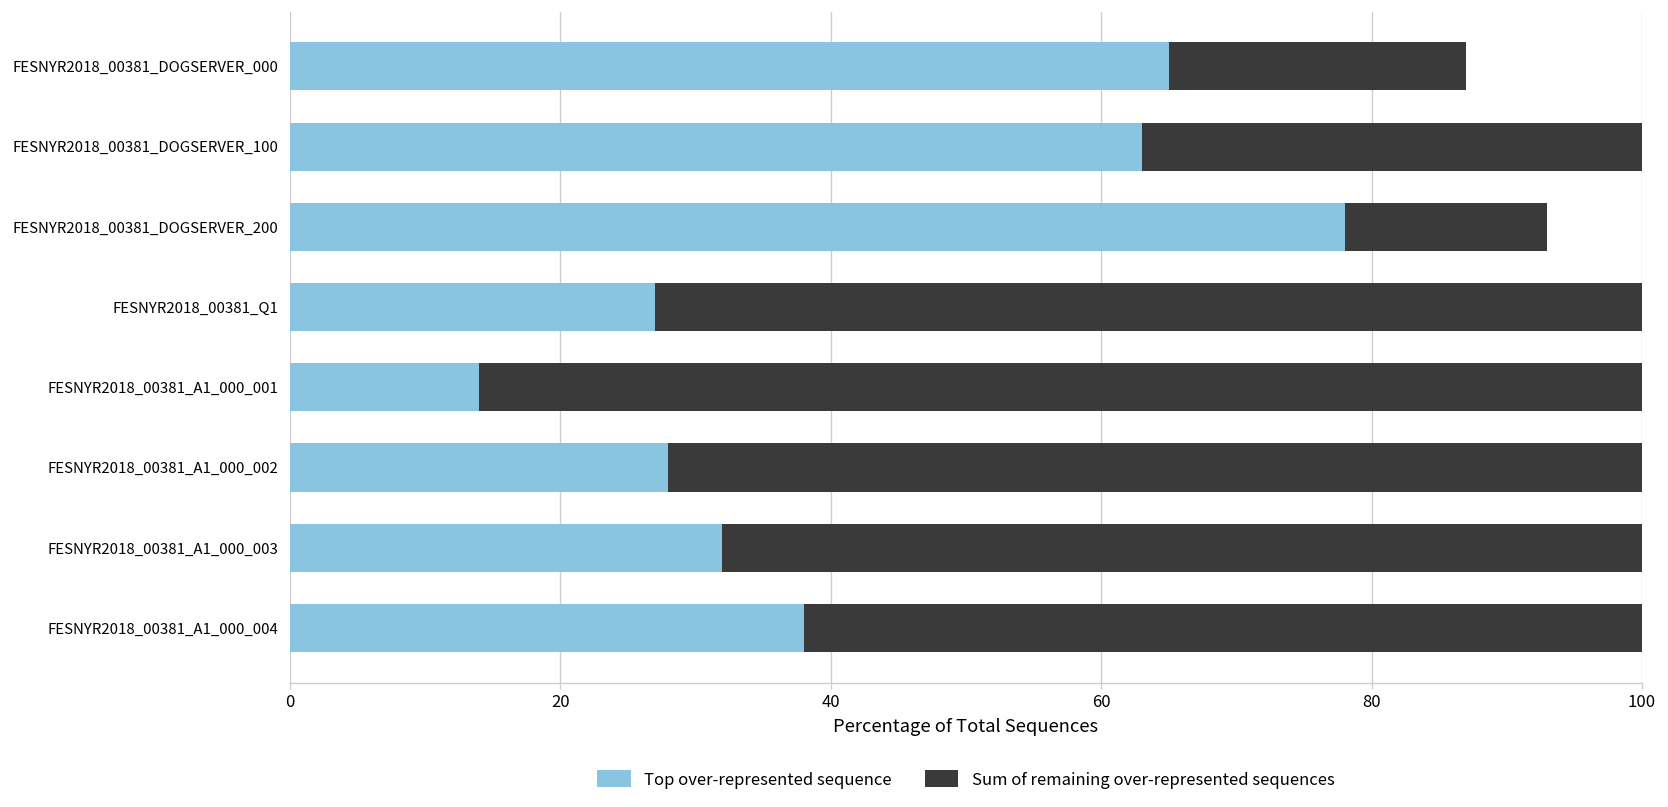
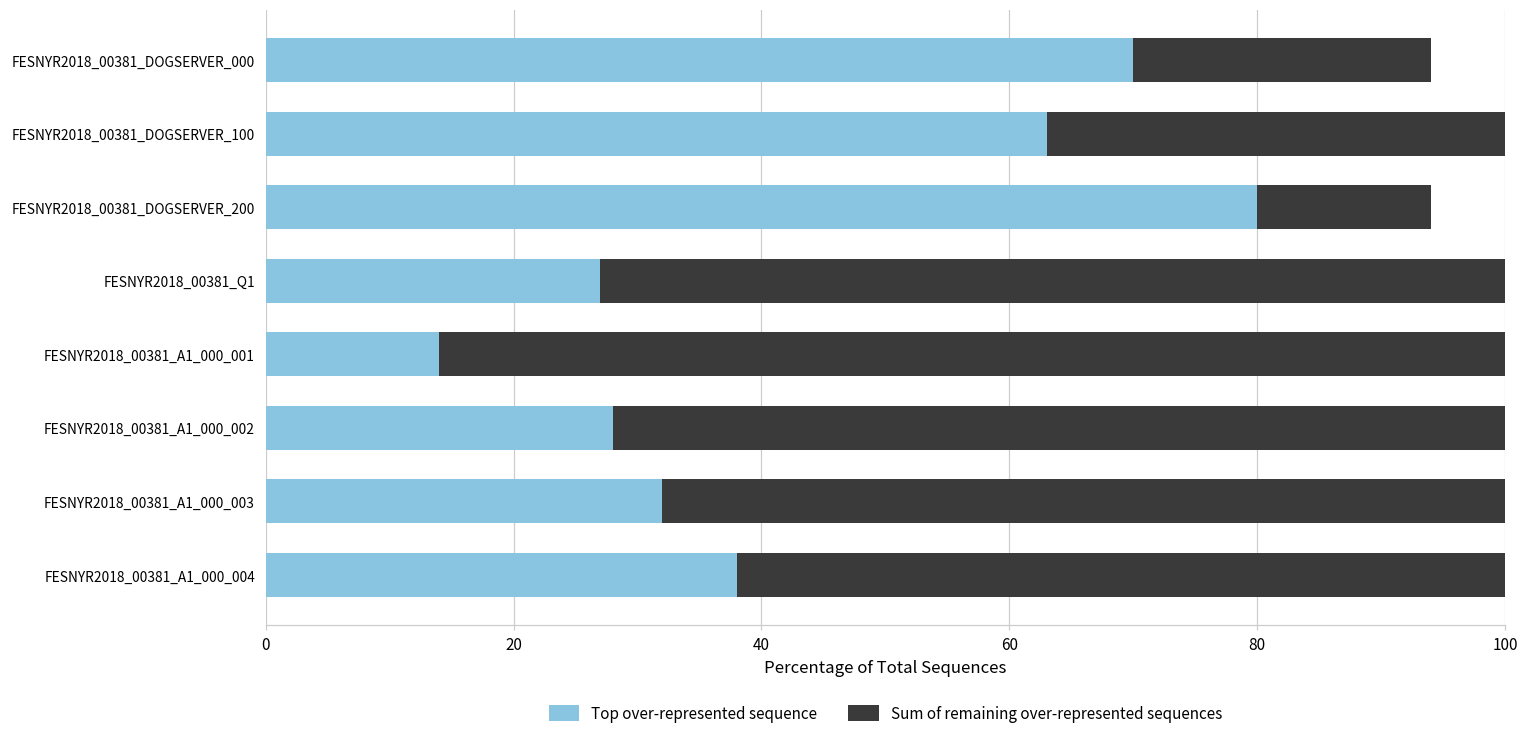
  {
    "Top over-represented sequence": {
-     "FESNYR2018_00381_DOGSERVER_000": 65,
+     "FESNYR2018_00381_DOGSERVER_000": 70,
      "FESNYR2018_00381_DOGSERVER_100": 63,
-     "FESNYR2018_00381_DOGSERVER_200": 78,
+     "FESNYR2018_00381_DOGSERVER_200": 80,
      "FESNYR2018_00381_Q1": 27,
      "FESNYR2018_00381_A1_000_001": 14,
      "FESNYR2018_00381_A1_000_002": 28,
      "FESNYR2018_00381_A1_000_003": 32,
      "FESNYR2018_00381_A1_000_004": 38
    },
    "Sum of remaining over-represented sequences": {
-     "FESNYR2018_00381_DOGSERVER_000": 22,
+     "FESNYR2018_00381_DOGSERVER_000": 24,
      "FESNYR2018_00381_DOGSERVER_100": 37,
-     "FESNYR2018_00381_DOGSERVER_200": 15,
+     "FESNYR2018_00381_DOGSERVER_200": 14,
      "FESNYR2018_00381_Q1": 73,
      "FESNYR2018_00381_A1_000_001": 86,
      "FESNYR2018_00381_A1_000_002": 72,
      "FESNYR2018_00381_A1_000_003": 68,
      "FESNYR2018_00381_A1_000_004": 62
    }
  }
